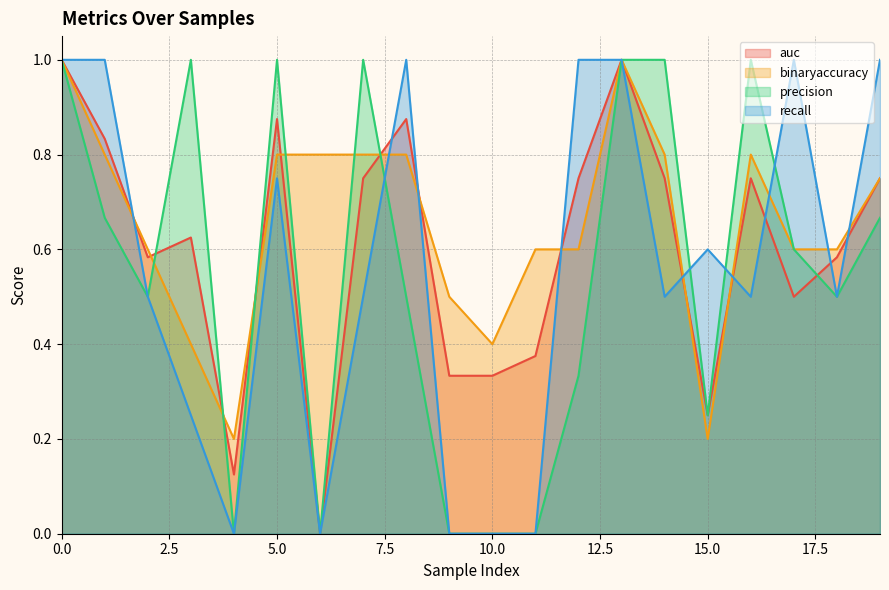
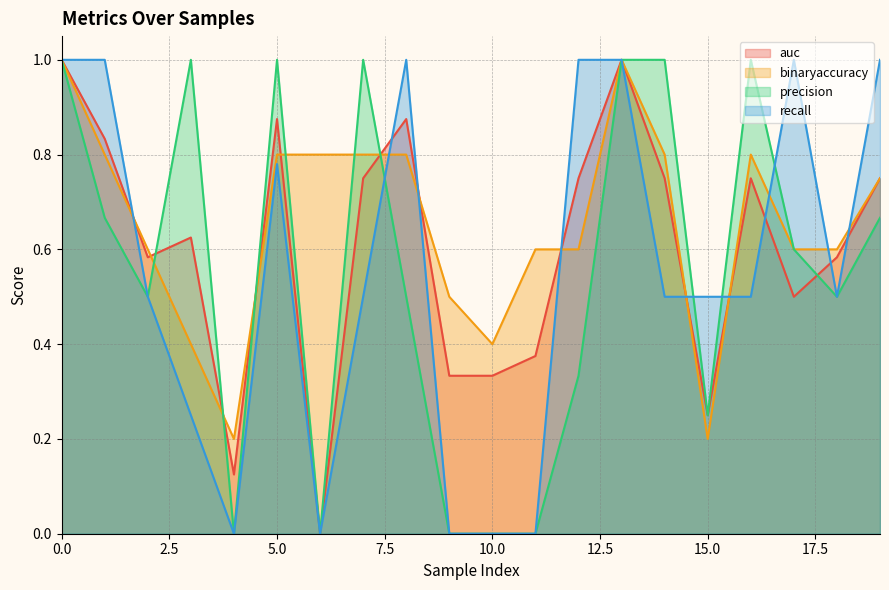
  {
    "precision": {
      "5.0": 1.00
    },
    "recall": {
-     "5.0": 0.75,
-     "15.0": 0.6
+     "5.0": 0.78,
+     "15.0": 0.5
    }
  }
